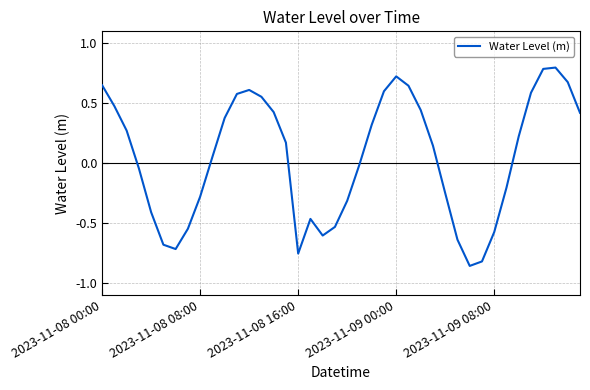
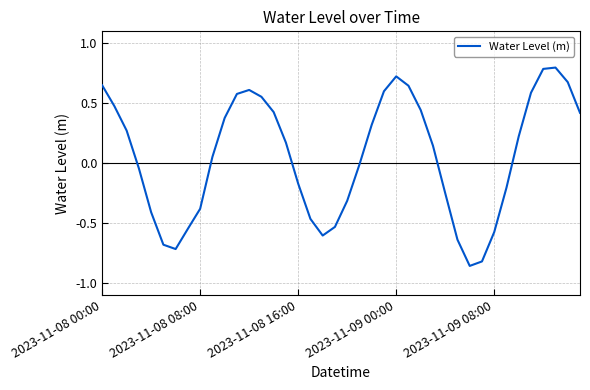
  {
    "2023-11-08 00:00": 0.65,
-   "2023-11-08 08:00": -0.28,
-   "2023-11-08 16:00": -0.75,
+   "2023-11-08 08:00": -0.38,
+   "2023-11-08 16:00": -0.17,
    "2023-11-09 00:00": 0.72,
    "2023-11-09 08:00": -0.58
  }
